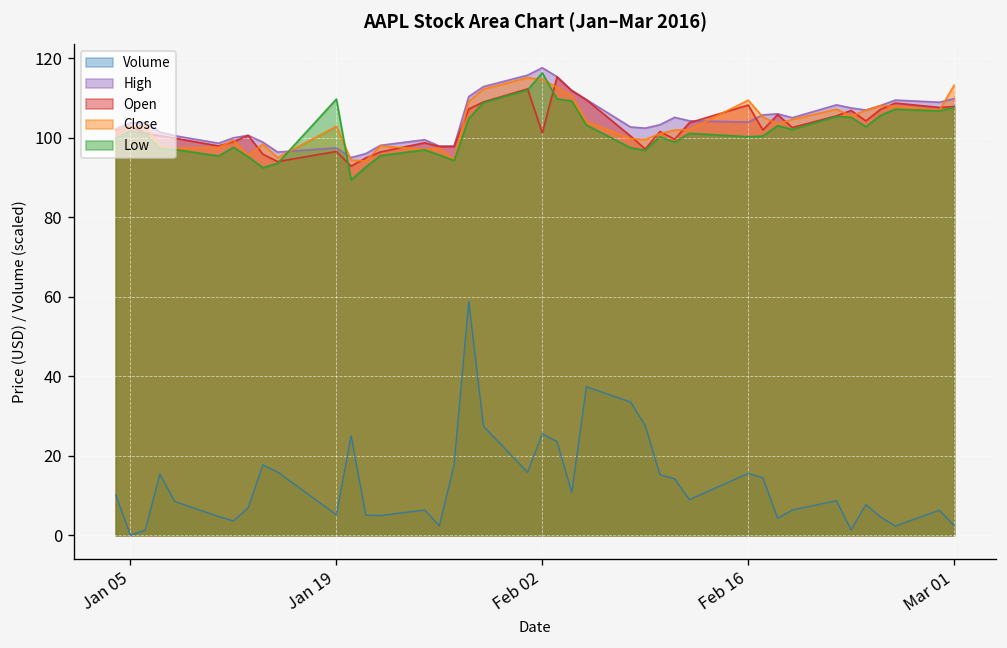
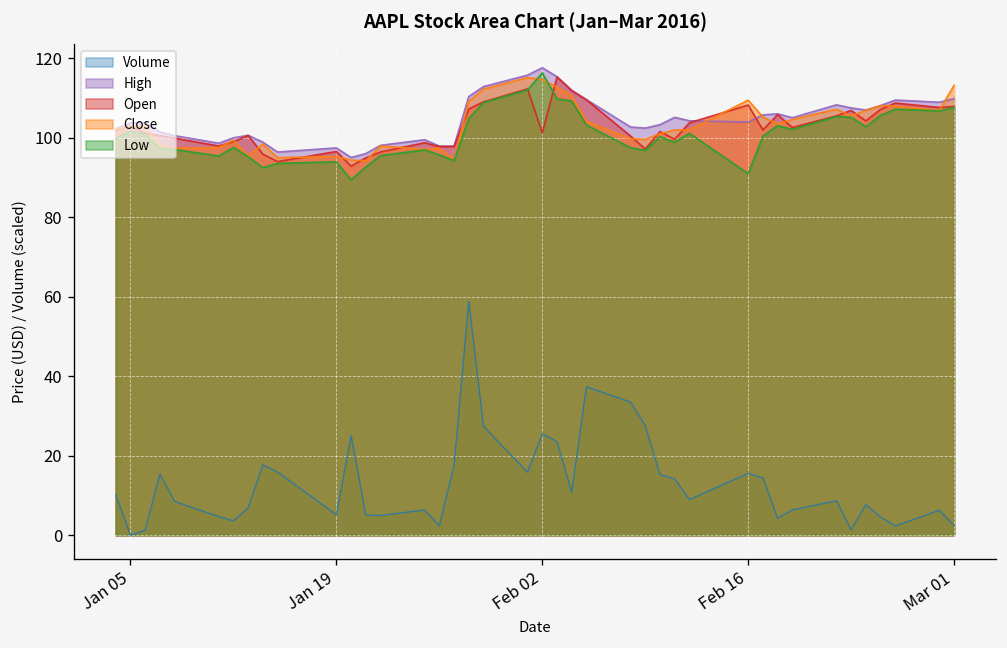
  {
    "Open": {
      "Jan 19": 97,
      "Feb 02": 101,
      "Feb 16": 108
    },
    "Close": {
-     "Jan 19": 103,
+     "Jan 19": 95,
      "Feb 02": 115,
      "Feb 16": 109,
      "Mar 01": 113
    },
    "Low": {
-     "Jan 19": 110,
+     "Jan 19": 94,
      "Feb 02": 116,
-     "Feb 16": 100
+     "Feb 16": 91
    }
  }
